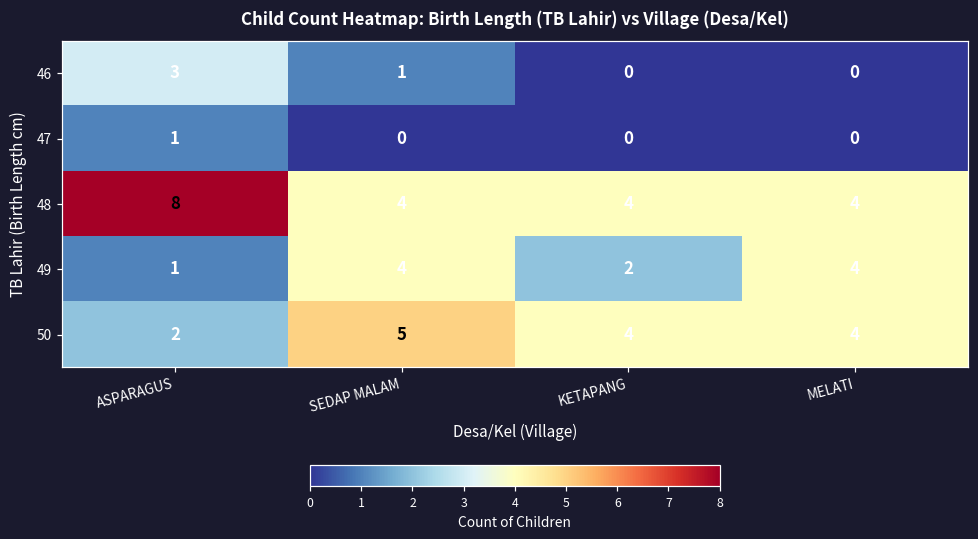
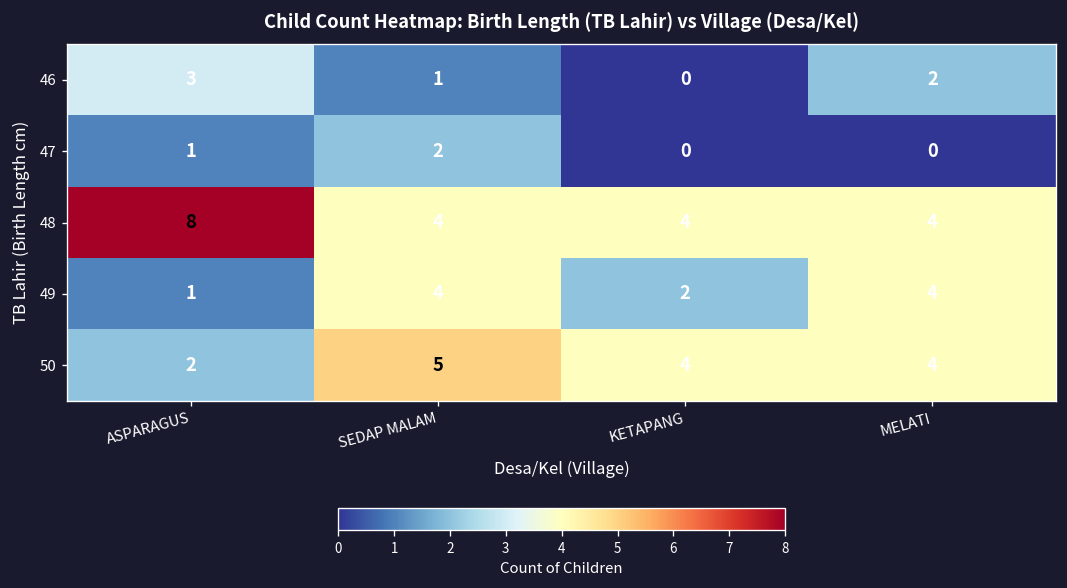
  {
    "46": {
      "SEDAP MALAM": 1,
      "KETAPANG": 0,
-     "MELATI": 0
+     "MELATI": 2
    },
    "47": {
      "ASPARAGUS": 1,
-     "SEDAP MALAM": 0,
+     "SEDAP MALAM": 2,
      "KETAPANG": 0,
      "MELATI": 0
    },
    "48": {
      "ASPARAGUS": 8,
      "SEDAP MALAM": 4,
      "KETAPANG": 4,
      "MELATI": 4
    },
    "49": {
      "ASPARAGUS": 1,
      "SEDAP MALAM": 4,
      "KETAPANG": 2,
      "MELATI": 4
    },
    "50": {
      "ASPARAGUS": 2,
      "SEDAP MALAM": 5,
      "KETAPANG": 4,
      "MELATI": 4
    }
  }
